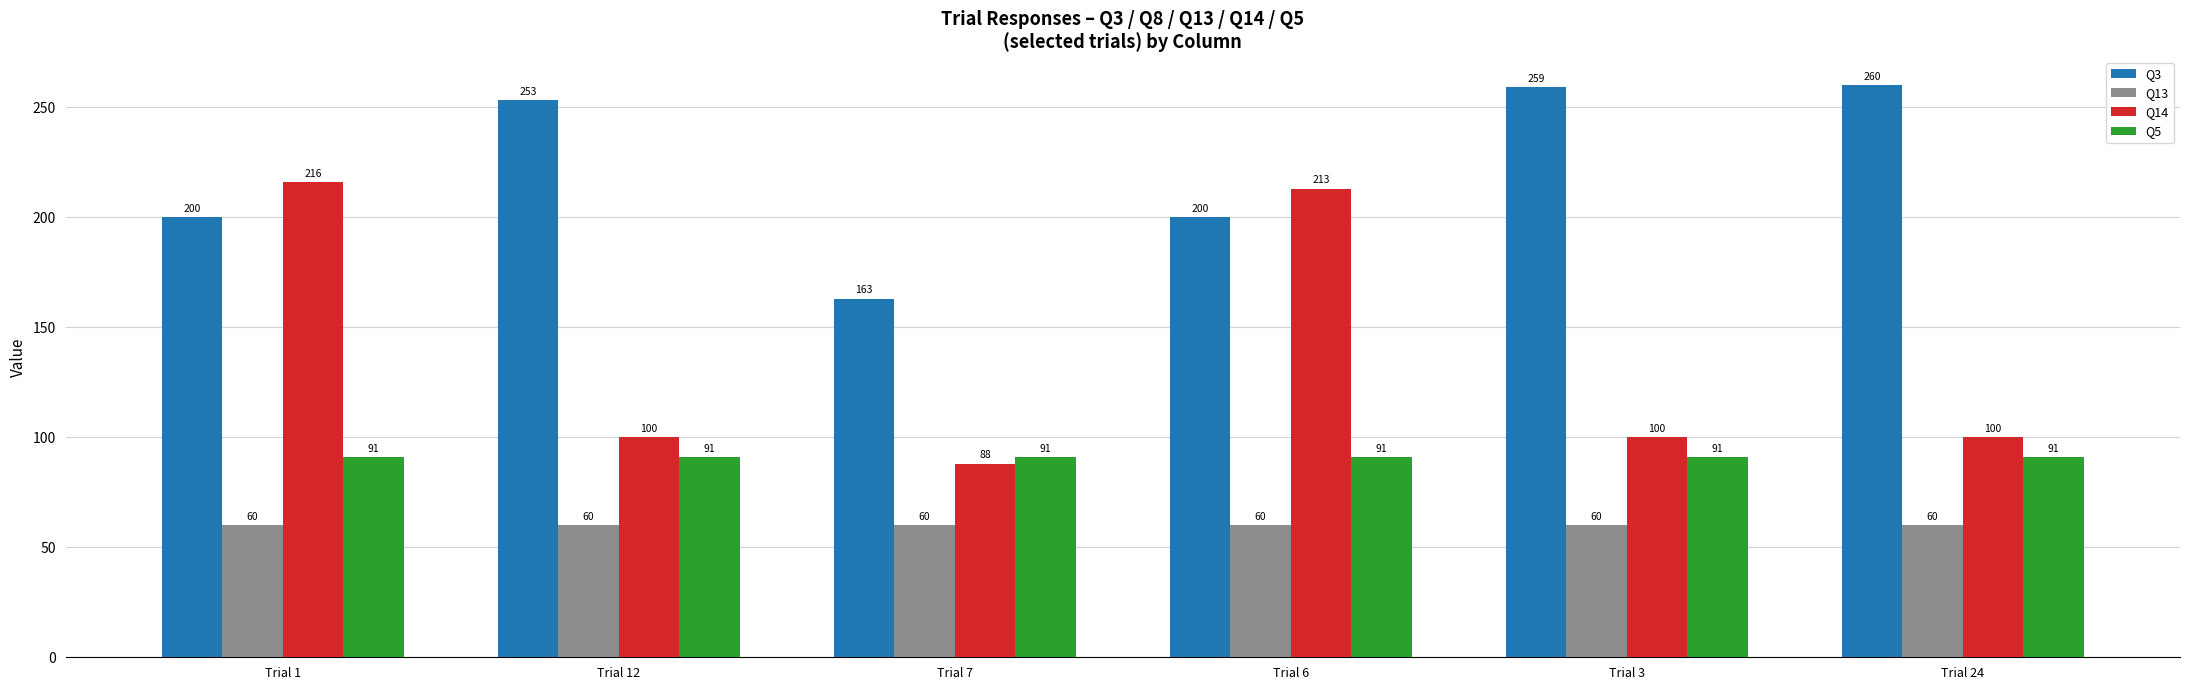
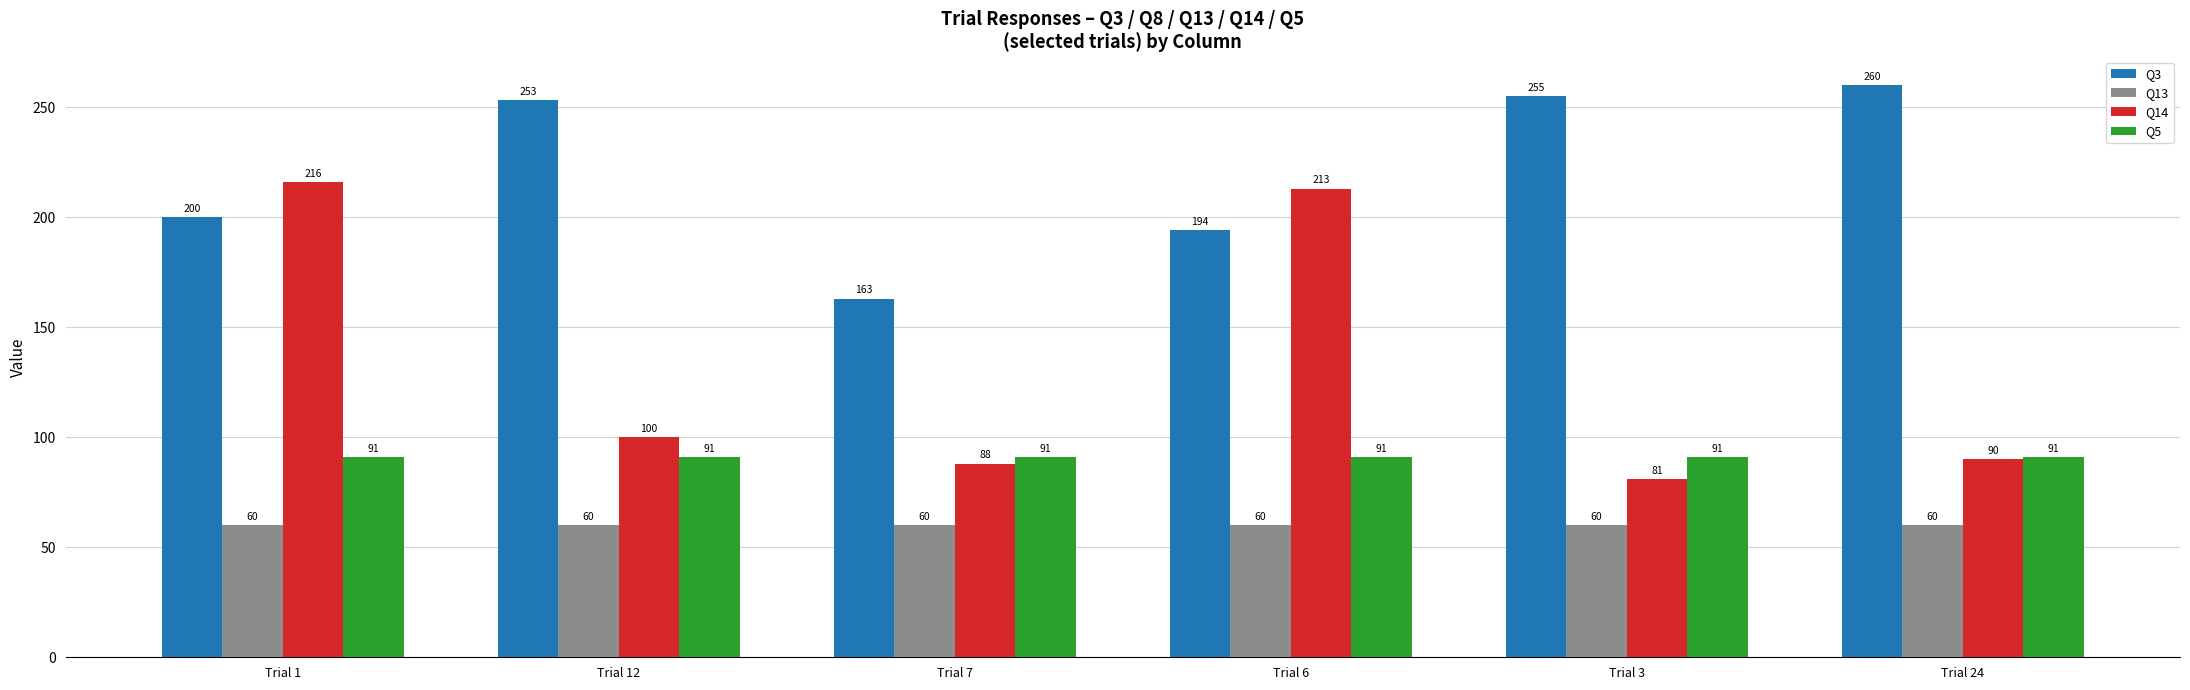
  {
    "Q3": {
      "Trial 1": 200,
      "Trial 12": 253,
      "Trial 7": 163,
-     "Trial 6": 200,
-     "Trial 3": 259,
+     "Trial 6": 194,
+     "Trial 3": 255,
      "Trial 24": 260
    },
    "Q13": {
      "Trial 1": 60,
      "Trial 12": 60,
      "Trial 7": 60,
      "Trial 6": 60,
      "Trial 3": 60,
      "Trial 24": 60
    },
    "Q14": {
      "Trial 1": 216,
      "Trial 12": 100,
      "Trial 7": 88,
      "Trial 6": 213,
-     "Trial 3": 100,
-     "Trial 24": 100
+     "Trial 3": 81,
+     "Trial 24": 90
    },
    "Q5": {
      "Trial 1": 91,
      "Trial 12": 91,
      "Trial 7": 91,
      "Trial 6": 91,
      "Trial 3": 91,
      "Trial 24": 91
    }
  }
